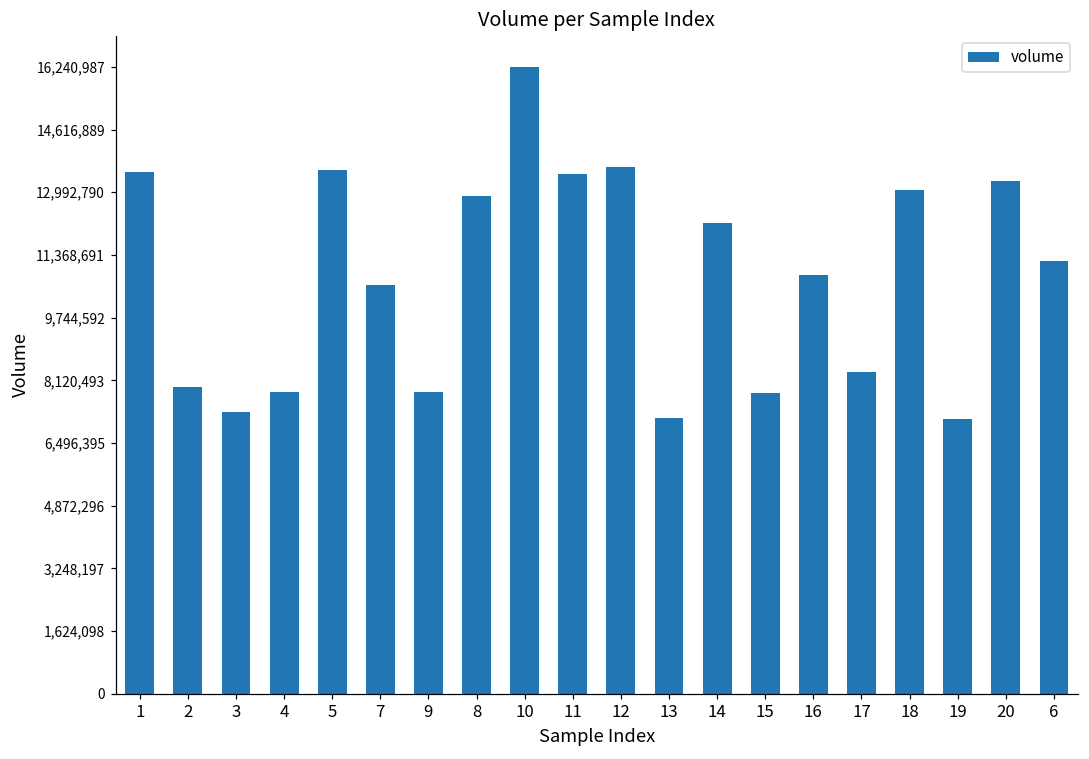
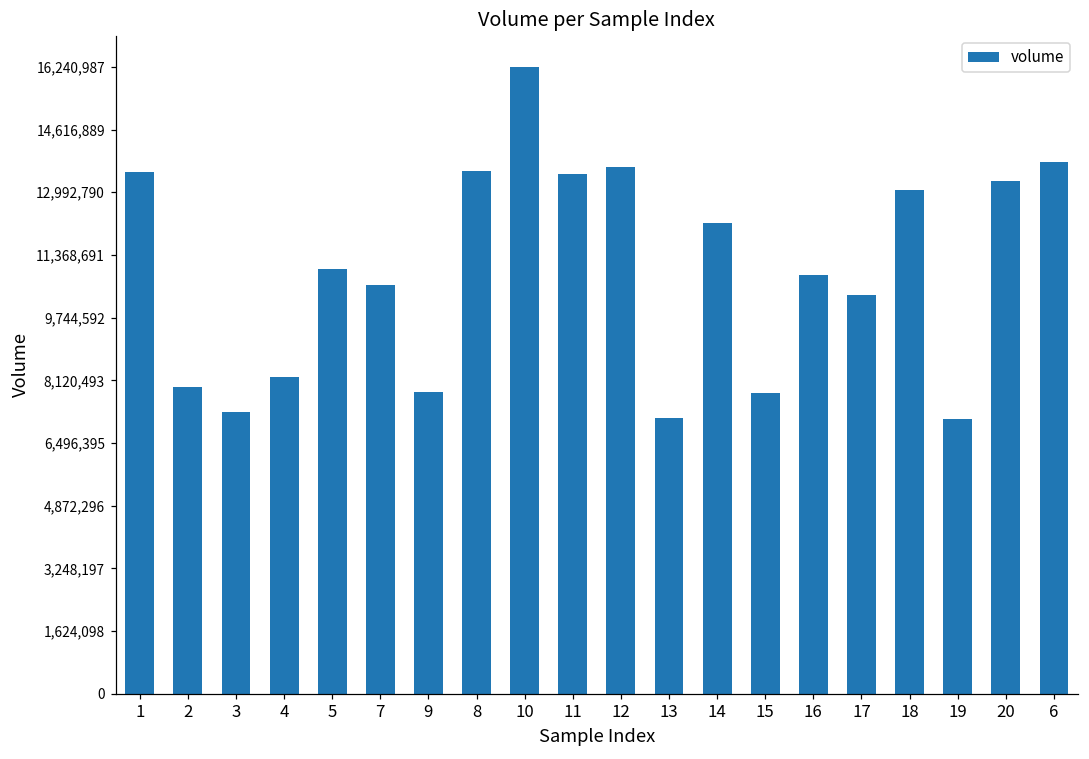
  {
    "1": "13,500,000",
    "2": "7,900,000",
    "3": "7,300,000",
-   "4": "7,800,000",
-   "5": "13,600,000",
+   "4": "8,200,000",
+   "5": "11,000,000",
    "7": "10,600,000",
    "9": "7,800,000",
-   "8": "12,900,000",
+   "8": "13,500,000",
    "10": "16,200,000",
    "11": "13,500,000",
    "12": "13,600,000",
    "13": "7,100,000",
    "14": "12,200,000",
    "15": "7,800,000",
    "16": "10,900,000",
-   "17": "8,300,000",
+   "17": "10,300,000",
    "18": "13,100,000",
    "19": "7,100,000",
    "20": "13,300,000",
-   "6": "11,200,000"
+   "6": "13,800,000"
  }
